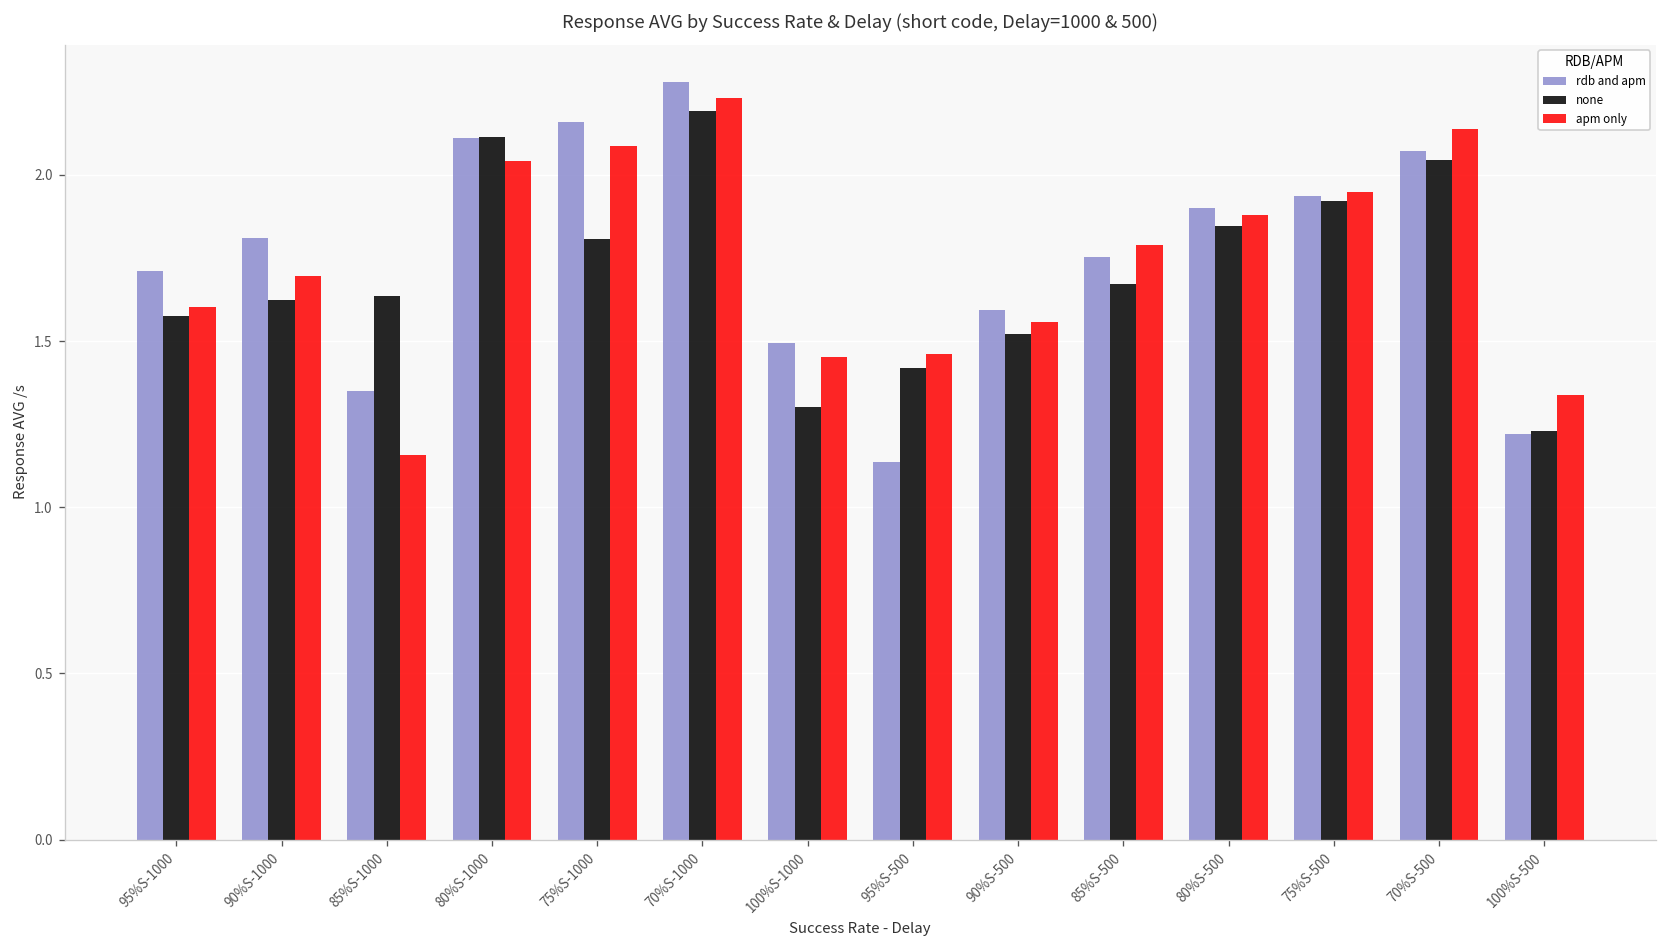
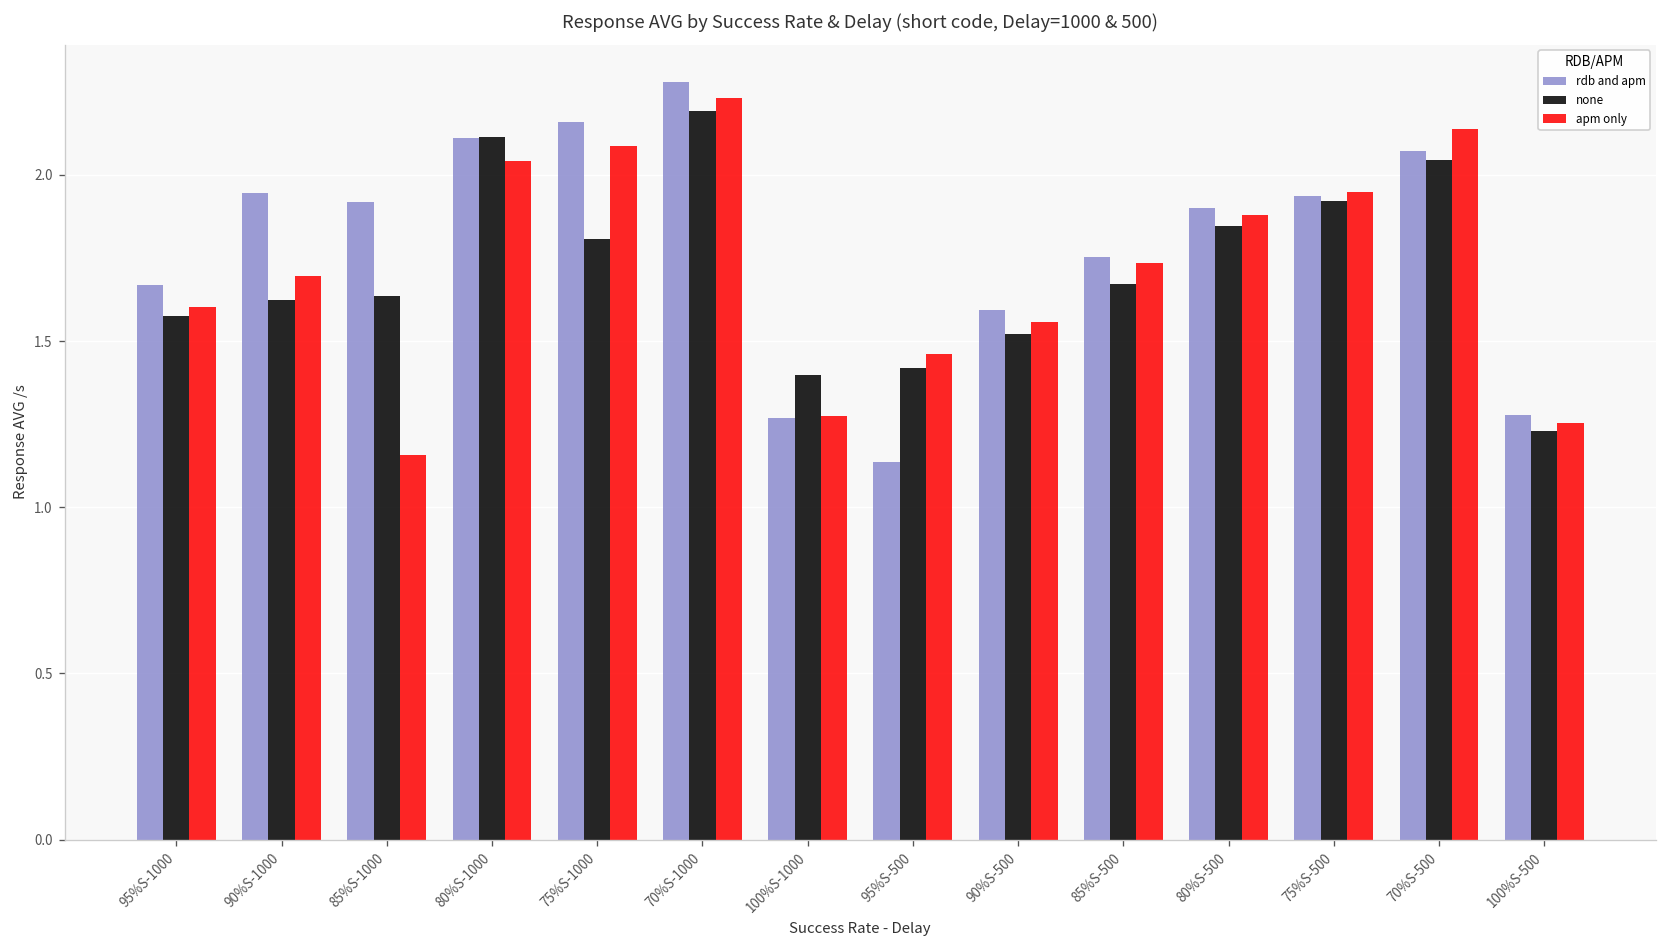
  {
    "rdb and apm": {
-     "95%S-1000": 1.71,
-     "90%S-1000": 1.81,
-     "85%S-1000": 1.35,
+     "95%S-1000": 1.67,
+     "90%S-1000": 1.95,
+     "85%S-1000": 1.92,
      "80%S-1000": 2.11,
      "75%S-1000": 2.16,
      "70%S-1000": 2.28,
-     "100%S-1000": 1.50,
+     "100%S-1000": 1.27,
      "95%S-500": 1.14,
      "90%S-500": 1.59,
      "85%S-500": 1.75,
      "80%S-500": 1.90,
      "75%S-500": 1.94,
      "70%S-500": 2.07,
-     "100%S-500": 1.22
+     "100%S-500": 1.28
    },
    "none": {
      "95%S-1000": 1.58,
      "90%S-1000": 1.62,
      "85%S-1000": 1.64,
      "80%S-1000": 2.11,
      "75%S-1000": 1.81,
      "70%S-1000": 2.19,
-     "100%S-1000": 1.30,
+     "100%S-1000": 1.40,
      "95%S-500": 1.42,
      "90%S-500": 1.52,
      "85%S-500": 1.67,
      "80%S-500": 1.85,
      "75%S-500": 1.92,
      "70%S-500": 2.04,
      "100%S-500": 1.23
    },
    "apm only": {
      "95%S-1000": 1.60,
      "90%S-1000": 1.70,
      "85%S-1000": 1.16,
      "80%S-1000": 2.04,
      "75%S-1000": 2.09,
      "70%S-1000": 2.23,
-     "100%S-1000": 1.45,
+     "100%S-1000": 1.27,
      "95%S-500": 1.46,
      "90%S-500": 1.56,
-     "85%S-500": 1.79,
+     "85%S-500": 1.73,
      "80%S-500": 1.88,
      "75%S-500": 1.95,
      "70%S-500": 2.14,
-     "100%S-500": 1.34
+     "100%S-500": 1.25
    }
  }
